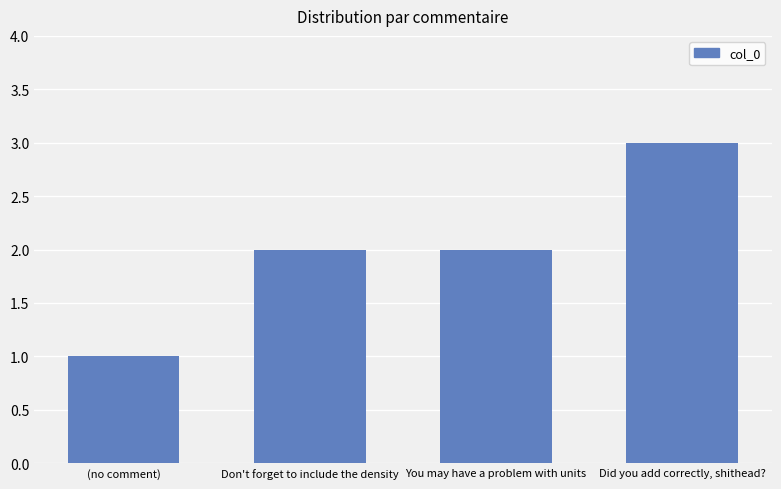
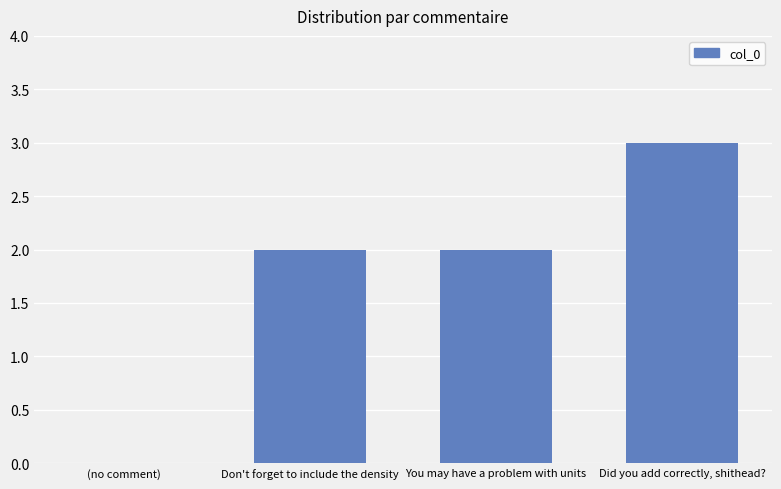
  {
-   "(no comment)": 1,
+   "(no comment)": 0,
    "Don't forget to include the density": 2,
    "You may have a problem with units": 2,
    "Did you add correctly, shithead?": 3
  }
